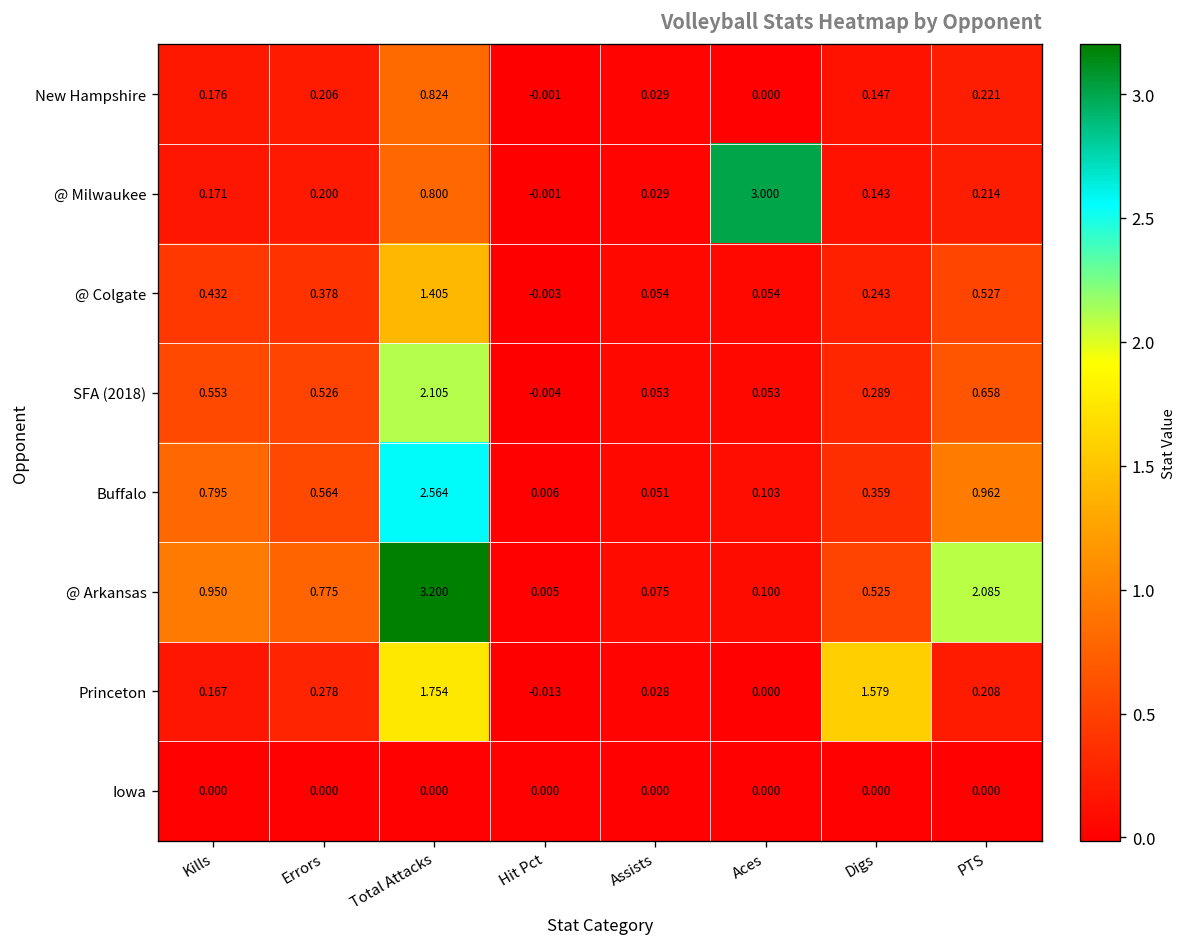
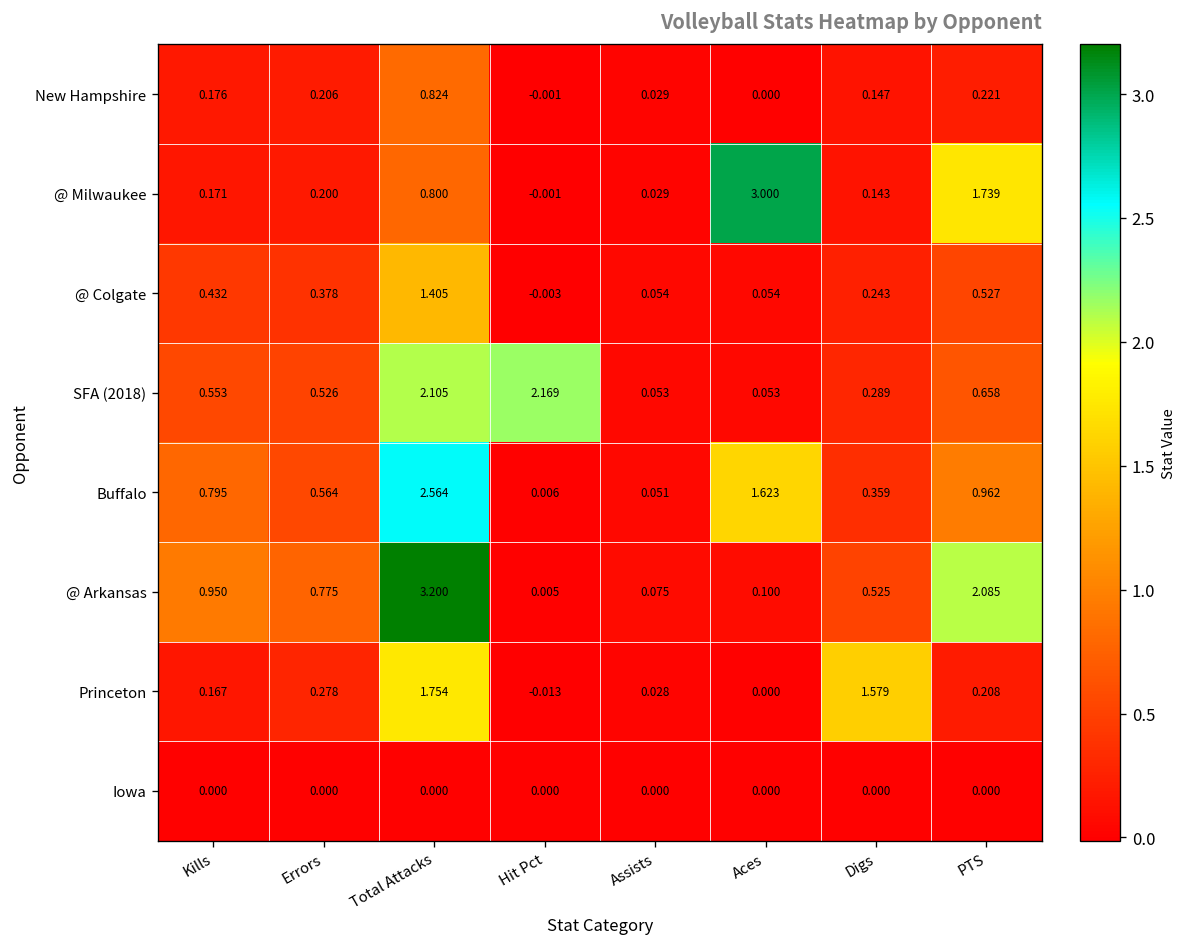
  {
    "New Hampshire": {
      "Kills": 0.176,
      "Errors": 0.206,
      "Total Attacks": 0.824,
      "Hit Pct": -0.001,
      "Assists": 0.029,
      "Aces": 0.000,
      "Digs": 0.147,
      "PTS": 0.221
    },
    "@ Milwaukee": {
      "Kills": 0.171,
      "Errors": 0.200,
      "Total Attacks": 0.800,
      "Hit Pct": -0.001,
      "Assists": 0.029,
      "Aces": 3.000,
      "Digs": 0.143,
-     "PTS": 0.214
+     "PTS": 1.739
    },
    "@ Colgate": {
      "Kills": 0.432,
      "Errors": 0.378,
      "Total Attacks": 1.405,
      "Hit Pct": -0.003,
      "Assists": 0.054,
      "Aces": 0.054,
      "Digs": 0.243,
      "PTS": 0.527
    },
    "SFA (2018)": {
      "Kills": 0.553,
      "Errors": 0.526,
      "Total Attacks": 2.105,
-     "Hit Pct": -0.004,
+     "Hit Pct": 2.169,
      "Assists": 0.053,
      "Aces": 0.053,
      "Digs": 0.289,
      "PTS": 0.658
    },
    "Buffalo": {
      "Kills": 0.795,
      "Errors": 0.564,
      "Total Attacks": 2.564,
      "Hit Pct": 0.006,
      "Assists": 0.051,
-     "Aces": 0.103,
+     "Aces": 1.623,
      "Digs": 0.359,
      "PTS": 0.962
    },
    "@ Arkansas": {
      "Kills": 0.950,
      "Errors": 0.775,
      "Total Attacks": 3.200,
      "Hit Pct": 0.005,
      "Assists": 0.075,
      "Aces": 0.100,
      "Digs": 0.525,
      "PTS": 2.085
    },
    "Princeton": {
      "Kills": 0.167,
      "Errors": 0.278,
      "Total Attacks": 1.754,
      "Hit Pct": -0.013,
      "Assists": 0.028,
      "Aces": 0.000,
      "Digs": 1.579,
      "PTS": 0.208
    },
    "Iowa": {
      "Kills": 0.000,
      "Errors": 0.000,
      "Total Attacks": 0.000,
      "Hit Pct": 0.000,
      "Assists": 0.000,
      "Aces": 0.000,
      "Digs": 0.000,
      "PTS": 0.000
    }
  }
